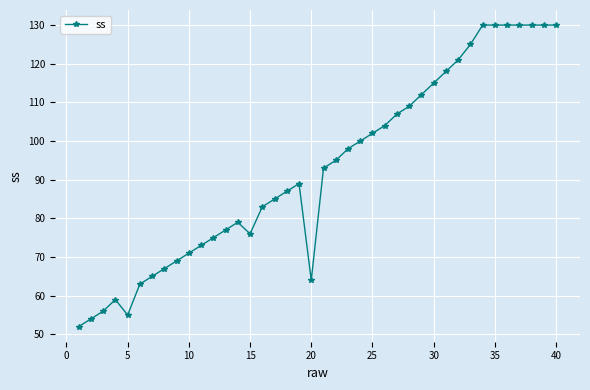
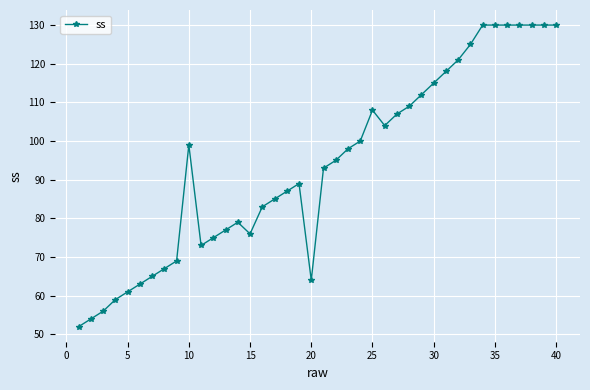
  {
-   "5": 55,
-   "10": 71,
+   "5": 61,
+   "10": 99,
    "15": 76,
    "20": 64,
-   "25": 102,
+   "25": 108,
    "30": 115,
    "35": 130,
    "40": 130
  }
